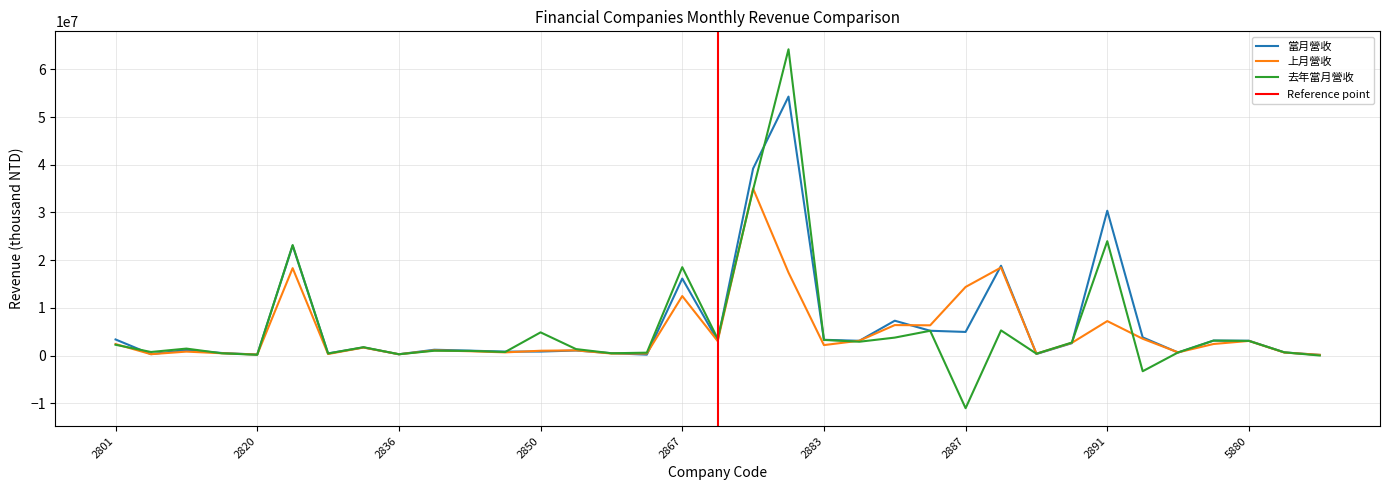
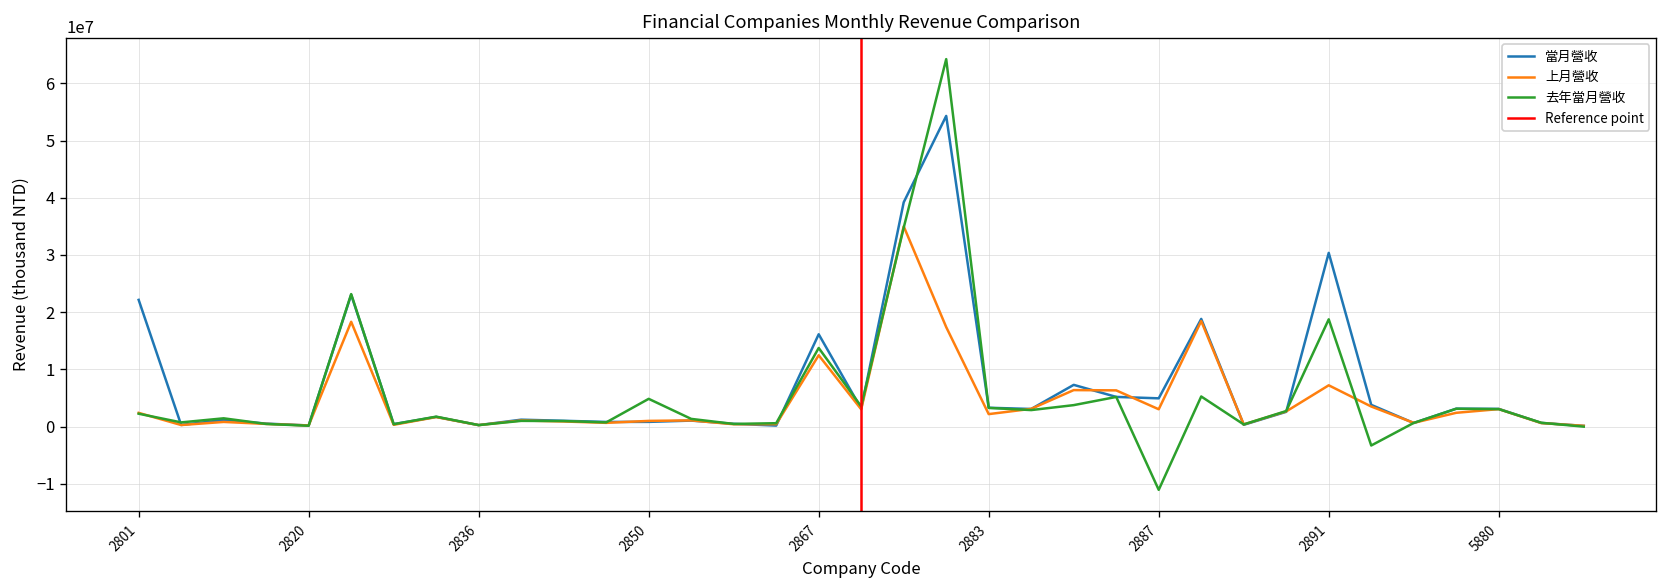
  {
    "當月營收": {
-     "2801": 3000000,
+     "2801": 22000000,
      "2867": 16000000,
      "2887": 5000000,
      "2891": 30000000
    },
    "上月營收": {
      "2867": 12000000,
      "2883": 2000000,
-     "2887": 14000000,
+     "2887": 3000000,
      "2891": 7000000
    },
    "去年當月營收": {
      "2850": 5000000,
-     "2867": 19000000,
+     "2867": 14000000,
      "2887": -11000000,
-     "2891": 24000000
+     "2891": 19000000
    }
  }
